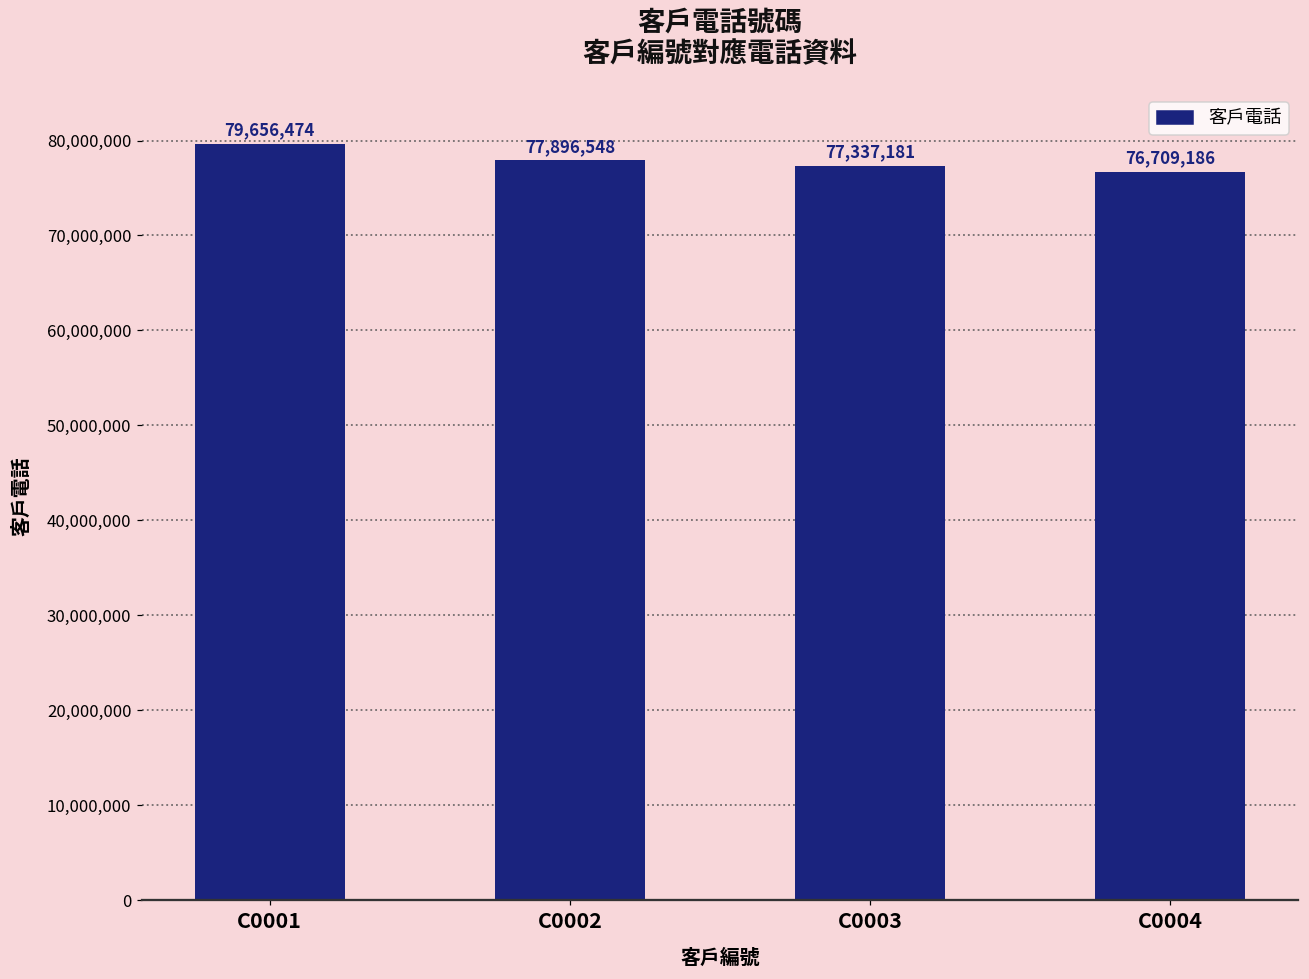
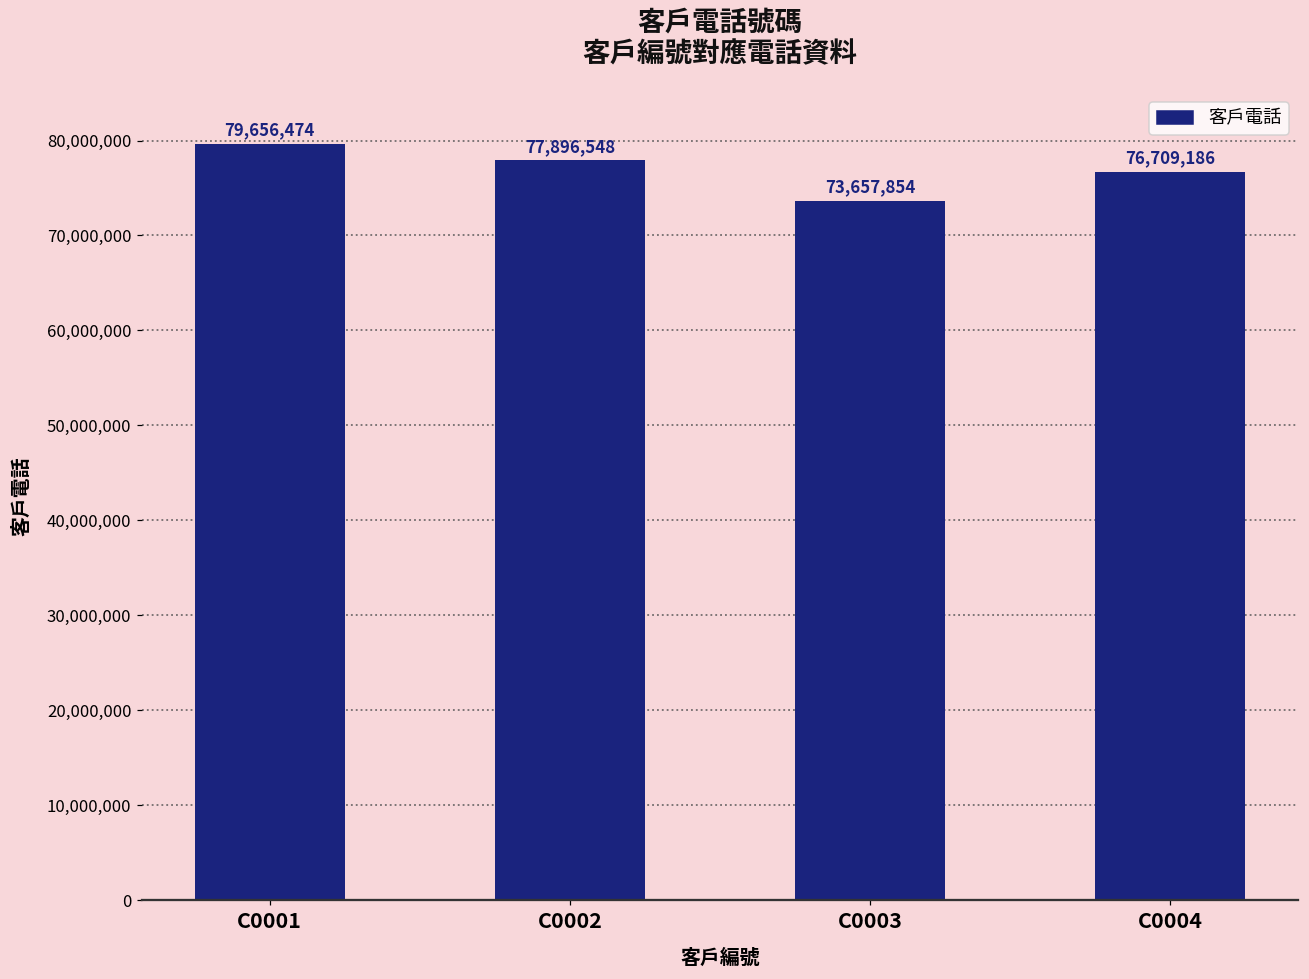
  {
    "C0001": "79,656,474",
    "C0002": "77,896,548",
-   "C0003": "77,337,181",
+   "C0003": "73,657,854",
    "C0004": "76,709,186"
  }
